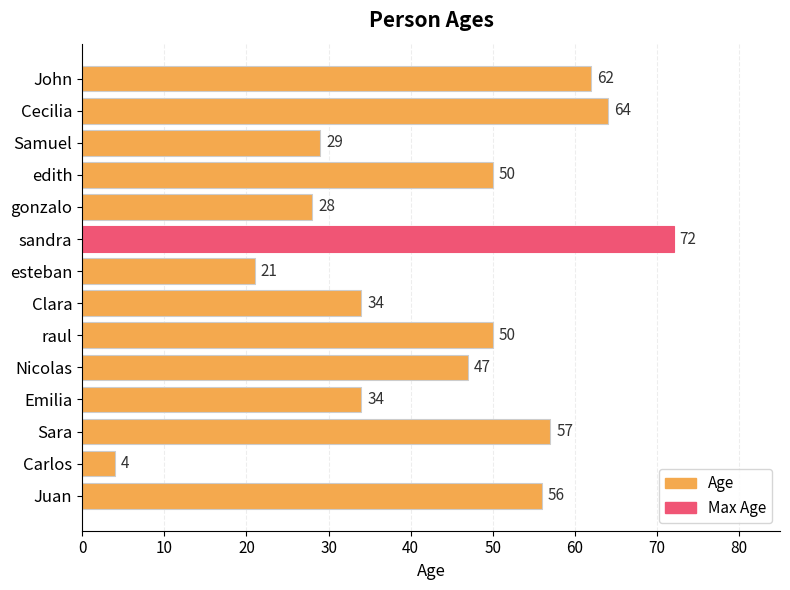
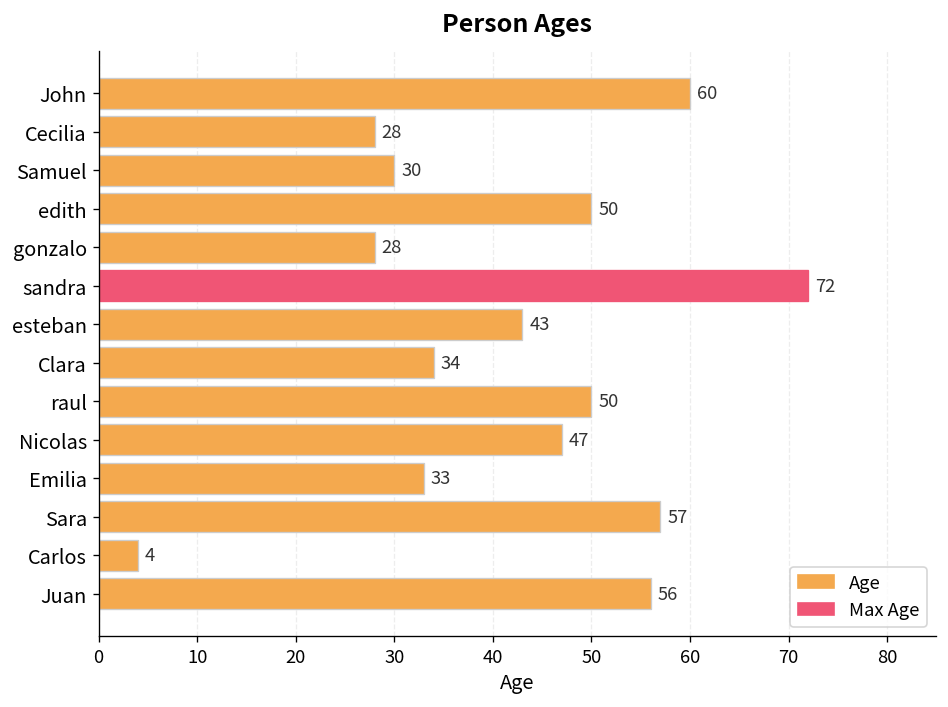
  {
-   "John": 62,
-   "Cecilia": 64,
-   "Samuel": 29,
+   "John": 60,
+   "Cecilia": 28,
+   "Samuel": 30,
    "edith": 50,
    "gonzalo": 28,
    "sandra": 72,
-   "esteban": 21,
+   "esteban": 43,
    "Clara": 34,
    "raul": 50,
    "Nicolas": 47,
-   "Emilia": 34,
+   "Emilia": 33,
    "Sara": 57,
    "Carlos": 4,
    "Juan": 56
  }
